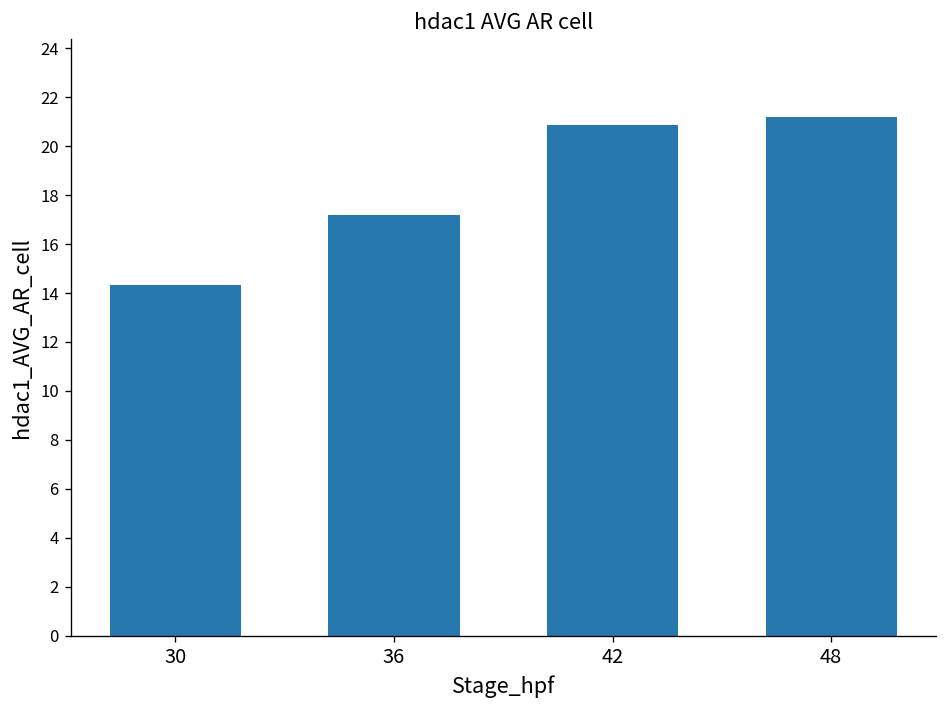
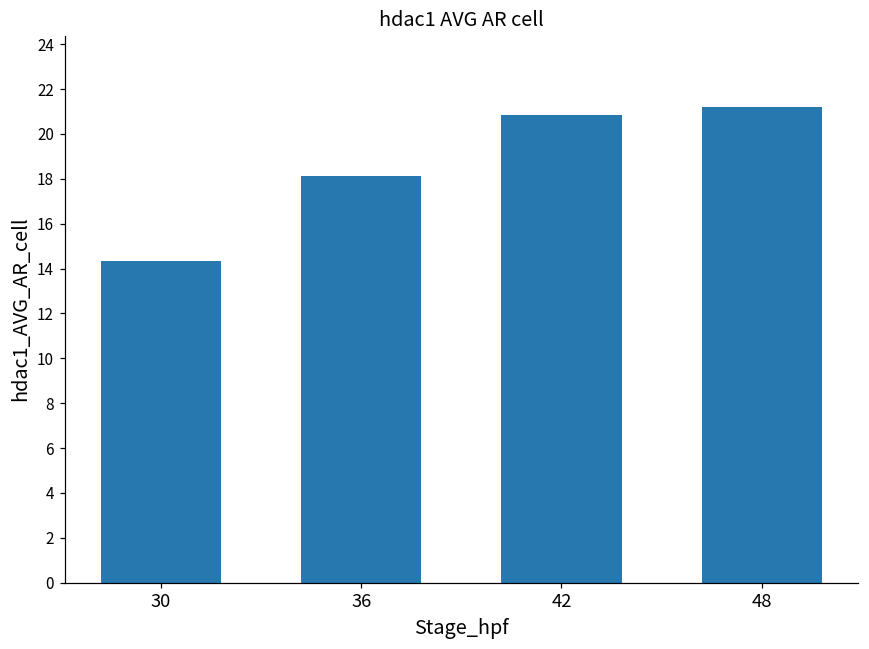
  {
    "30": 14.3,
-   "36": 17.2,
+   "36": 18.1,
    "42": 20.8,
    "48": 21.2
  }
